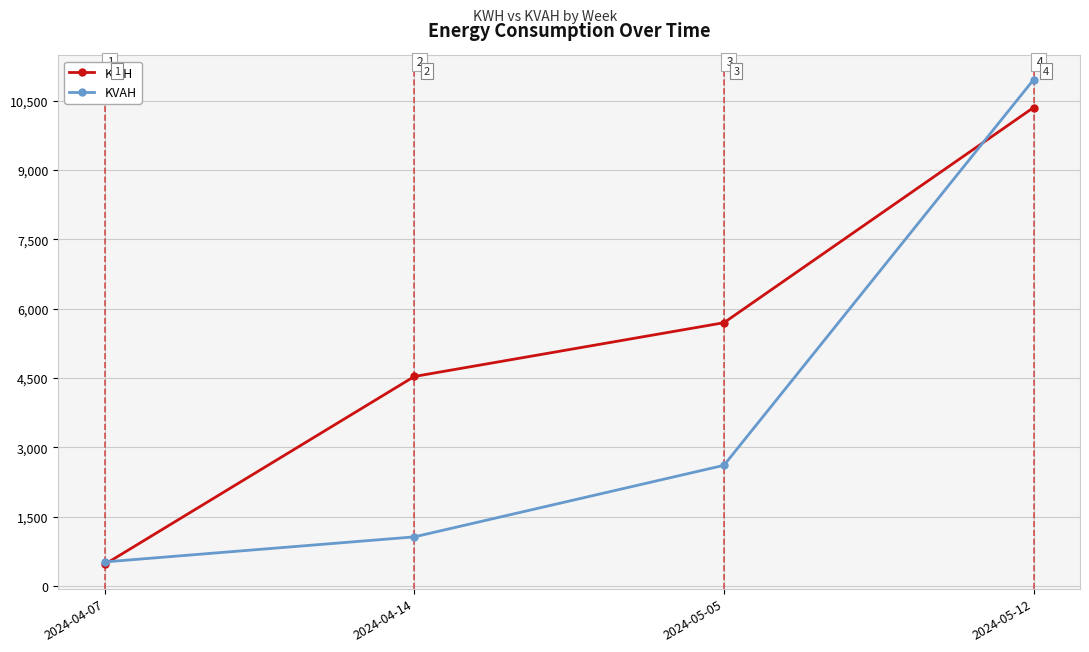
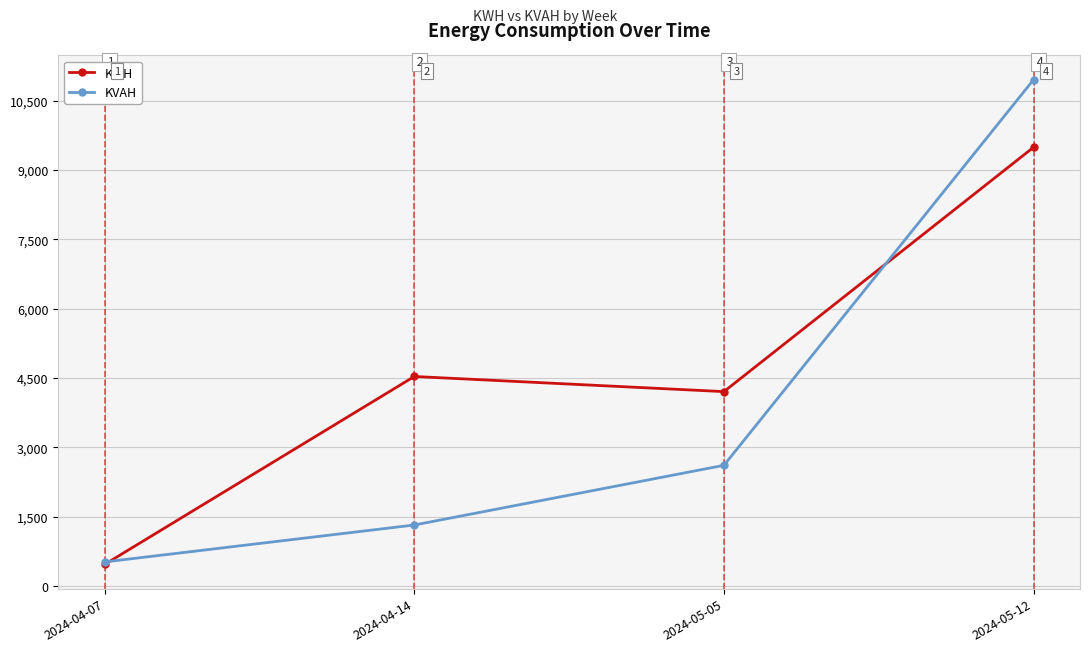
  {
    "KWH": {
      "2024-04-14": "4,500",
-     "2024-05-05": "5,700",
-     "2024-05-12": "10,300"
+     "2024-05-05": "4,200",
+     "2024-05-12": "9,500"
    },
    "KVAH": {
-     "2024-04-14": "1,100",
+     "2024-04-14": "1,300",
      "2024-05-05": "2,600"
    }
  }
